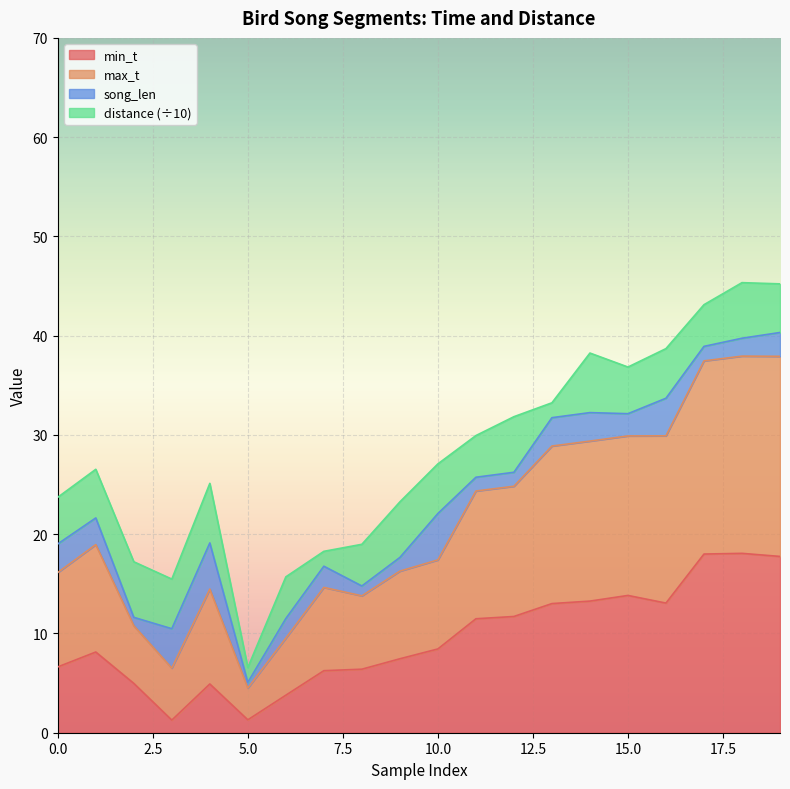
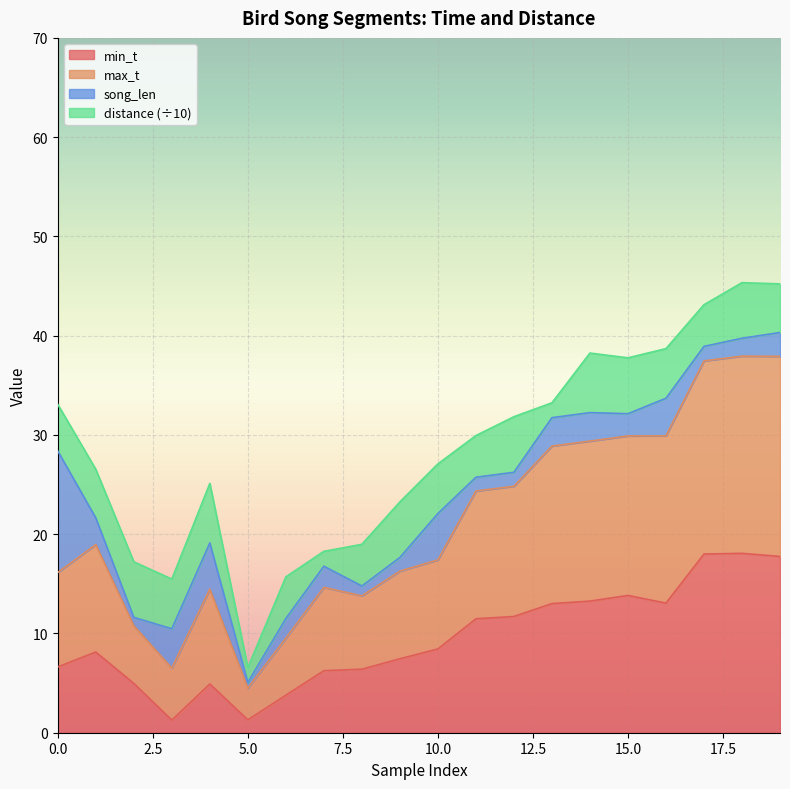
  {
    "song_len": {
-     "0.0": 3,
+     "0.0": 12,
      "5.0": 1,
      "10.0": 5,
      "15.0": 2
    },
    "distance (÷10)": {
      "0.0": 5,
      "5.0": 2,
      "10.0": 5,
-     "15.0": 5
+     "15.0": 6
    }
  }
